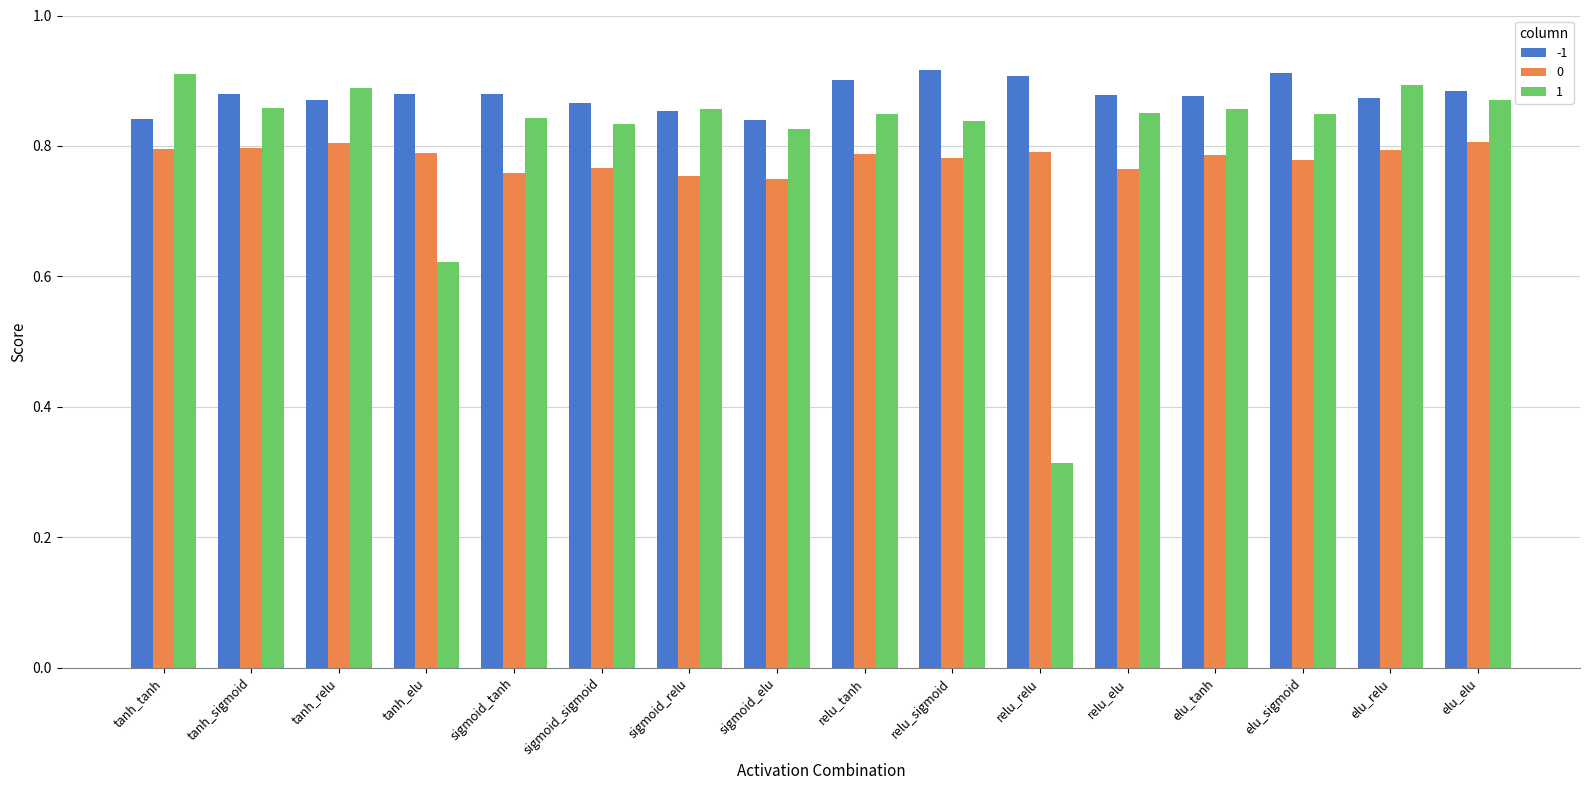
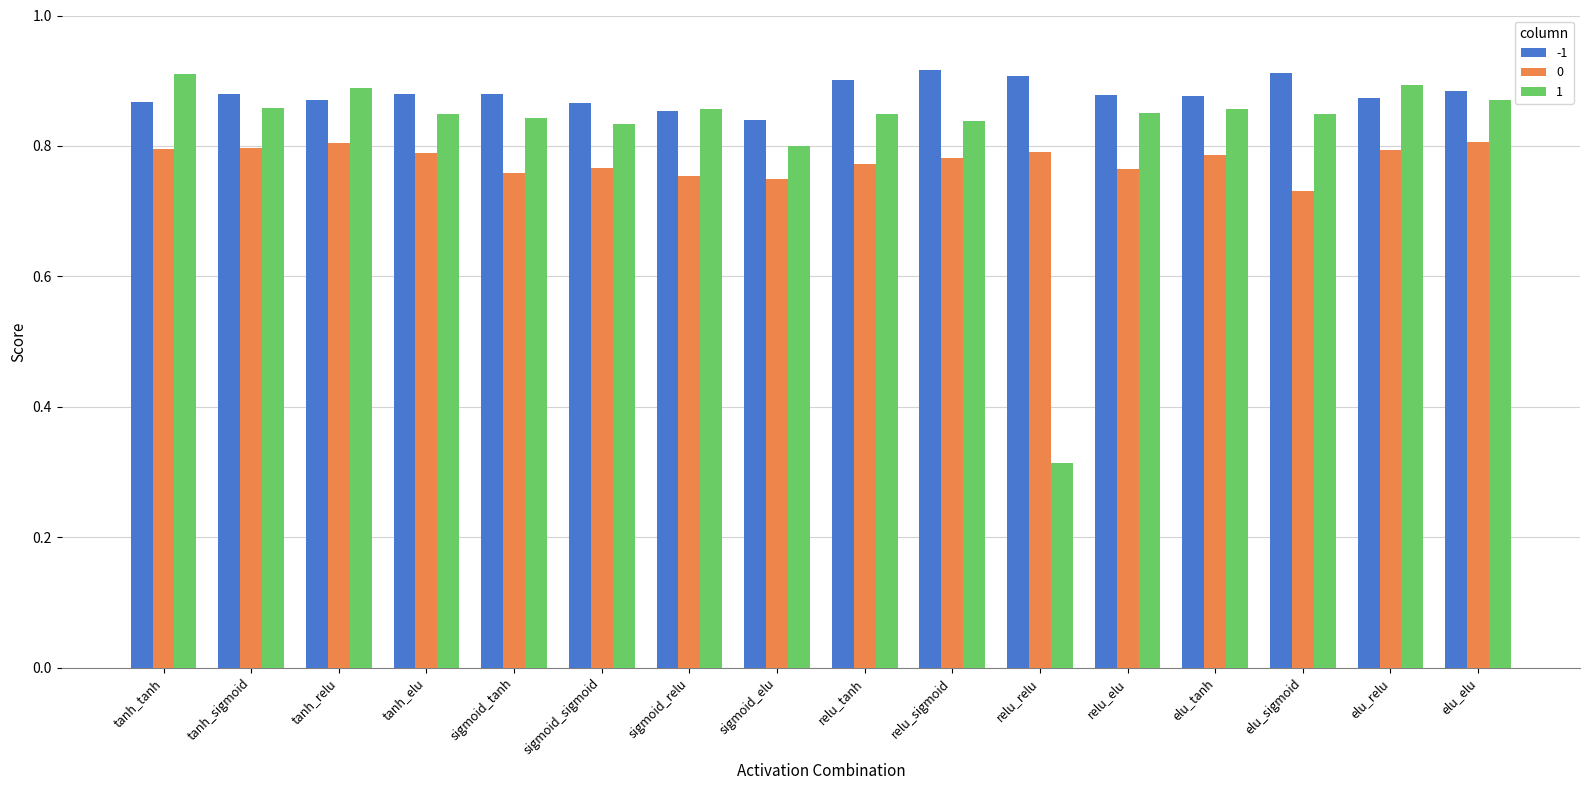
  {
    "-1": {
-     "tanh_tanh": 0.84,
+     "tanh_tanh": 0.87,
      "tanh_sigmoid": 0.88,
      "tanh_relu": 0.87,
      "tanh_elu": 0.88,
      "sigmoid_tanh": 0.88,
      "sigmoid_sigmoid": 0.87,
      "sigmoid_relu": 0.85,
      "sigmoid_elu": 0.84,
      "relu_tanh": 0.90,
      "relu_sigmoid": 0.92,
      "relu_relu": 0.91,
      "relu_elu": 0.88,
      "elu_tanh": 0.88,
      "elu_sigmoid": 0.91,
      "elu_relu": 0.87,
      "elu_elu": 0.88
    },
    "0": {
      "tanh_tanh": 0.79,
      "tanh_sigmoid": 0.80,
      "tanh_relu": 0.80,
      "tanh_elu": 0.79,
      "sigmoid_tanh": 0.76,
      "sigmoid_sigmoid": 0.77,
      "sigmoid_relu": 0.75,
      "sigmoid_elu": 0.75,
-     "relu_tanh": 0.79,
+     "relu_tanh": 0.77,
      "relu_sigmoid": 0.78,
      "relu_relu": 0.79,
      "relu_elu": 0.76,
      "elu_tanh": 0.79,
-     "elu_sigmoid": 0.78,
+     "elu_sigmoid": 0.73,
      "elu_relu": 0.79,
      "elu_elu": 0.81
    },
    "1": {
      "tanh_tanh": 0.91,
      "tanh_sigmoid": 0.86,
      "tanh_relu": 0.89,
-     "tanh_elu": 0.62,
+     "tanh_elu": 0.85,
      "sigmoid_tanh": 0.84,
      "sigmoid_sigmoid": 0.83,
      "sigmoid_relu": 0.86,
-     "sigmoid_elu": 0.83,
+     "sigmoid_elu": 0.80,
      "relu_tanh": 0.85,
      "relu_sigmoid": 0.84,
      "relu_relu": 0.31,
      "relu_elu": 0.85,
      "elu_tanh": 0.86,
      "elu_sigmoid": 0.85,
      "elu_relu": 0.89,
      "elu_elu": 0.87
    }
  }
